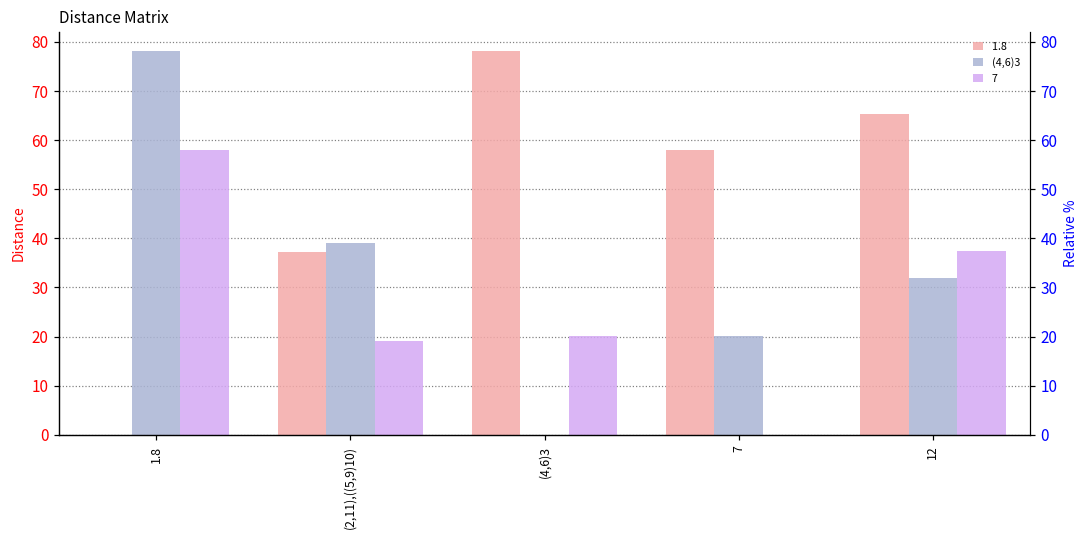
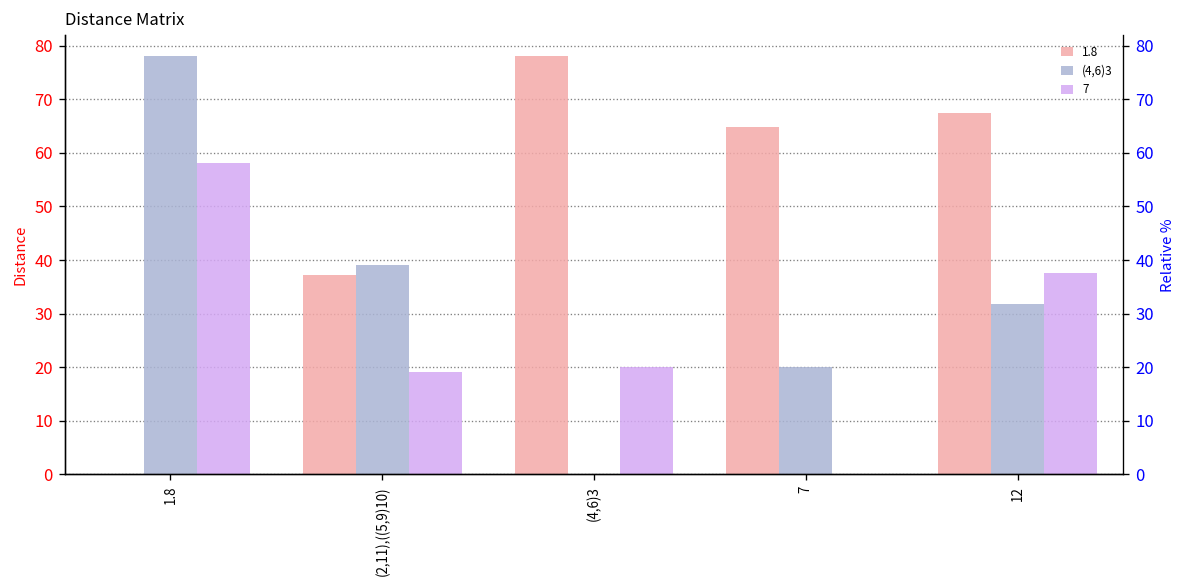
  {
    "1.8": {
      "1.8": 0,
      "(2,11),((5,9)10)": 37,
      "(4,6)3": 78,
-     "7": 58,
-     "12": 65
+     "7": 65,
+     "12": 67
    }
  }
